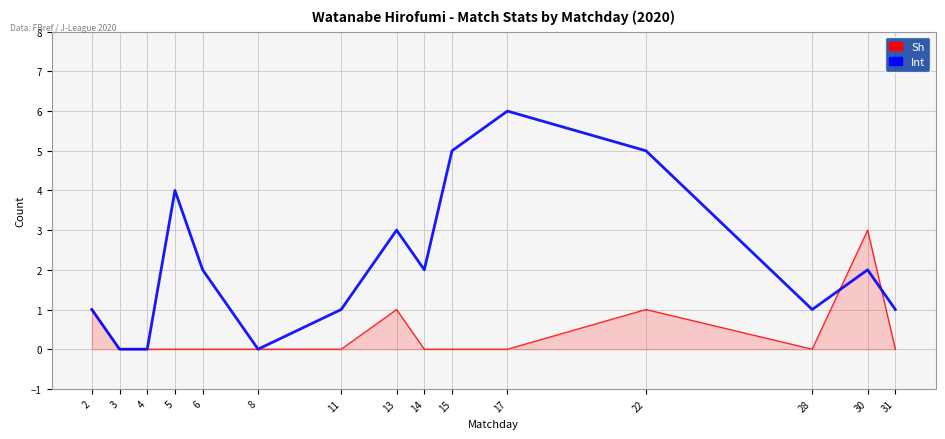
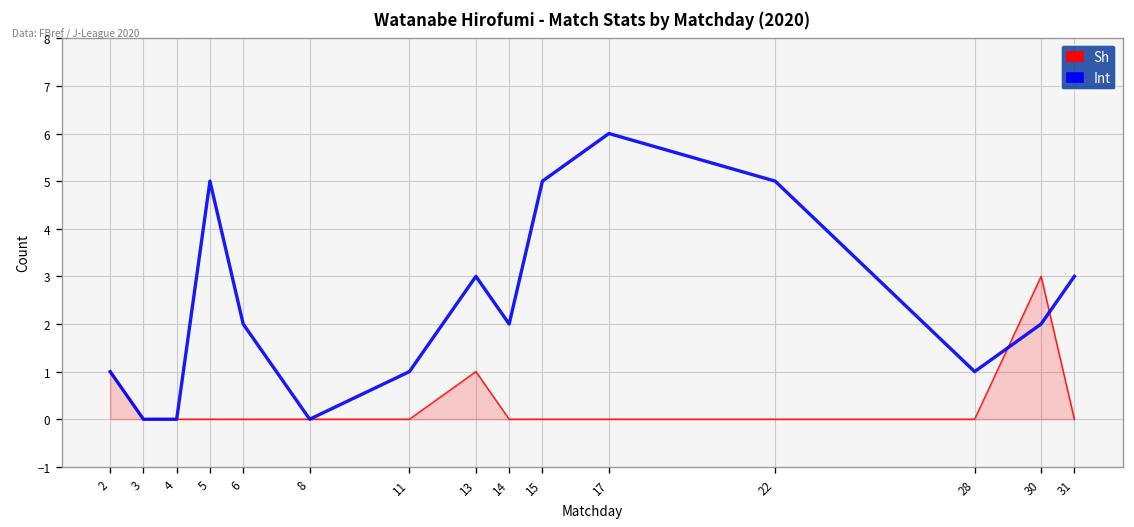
  {
    "Sh": {
      "5": 0,
      "6": 0,
      "11": 0,
      "13": 1,
      "14": 0,
      "15": 0,
      "17": 0,
-     "22": 1,
+     "22": 0,
      "28": 0,
      "30": 3,
      "31": 0
    },
    "Int": {
-     "5": 4,
+     "5": 5,
      "6": 2,
      "11": 1,
      "13": 3,
      "14": 2,
      "15": 5,
      "17": 6,
      "22": 5,
      "28": 1,
      "30": 2,
-     "31": 1
+     "31": 3
    }
  }
